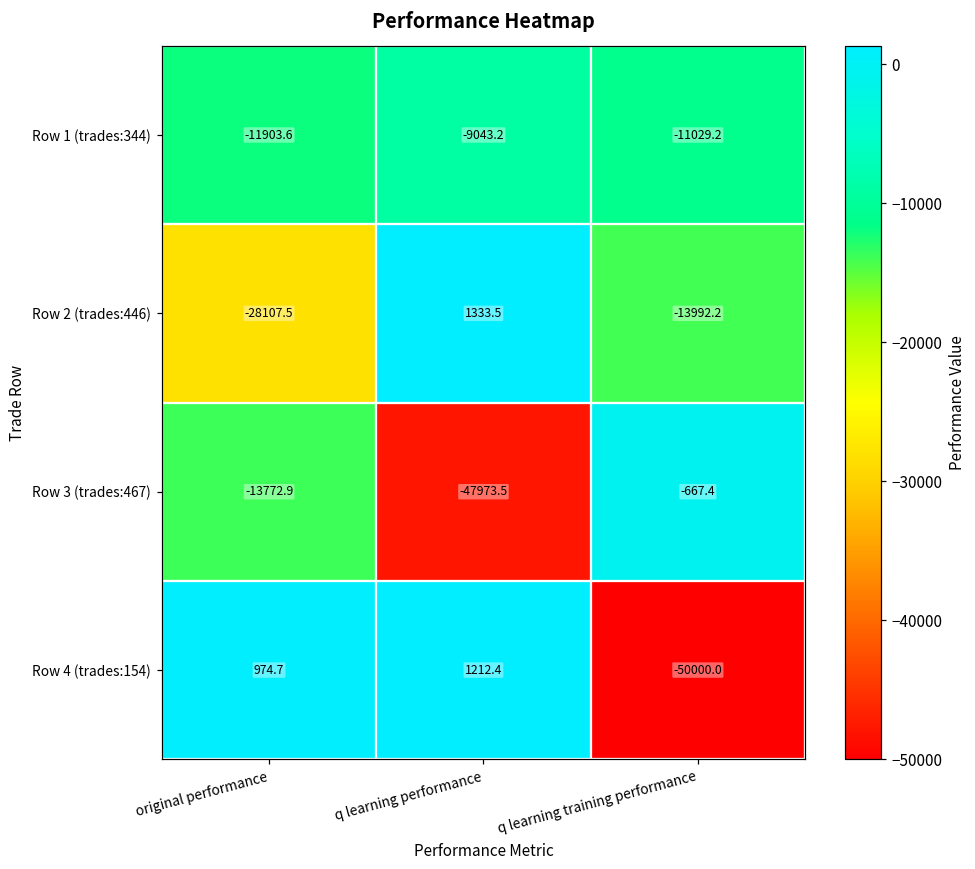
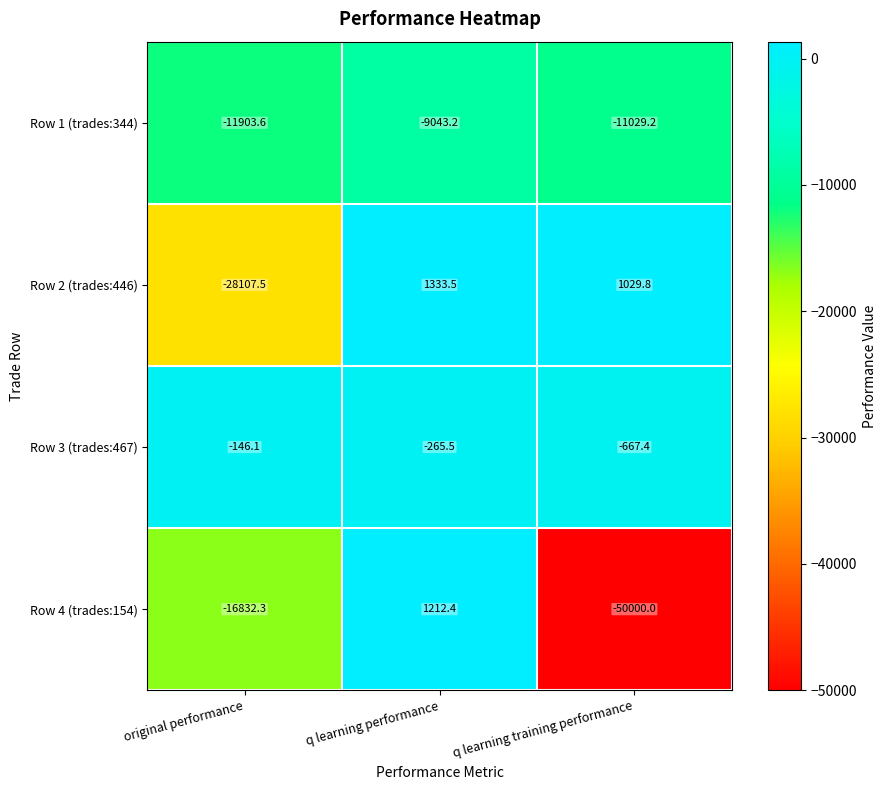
  {
    "Row 2 (trades:446)": {
-     "q learning training performance": -13992.2
+     "q learning training performance": 1029.8
    },
    "Row 3 (trades:467)": {
-     "original performance": -13772.9,
-     "q learning performance": -47973.5
+     "original performance": -146.1,
+     "q learning performance": -265.5
    },
    "Row 4 (trades:154)": {
-     "original performance": 974.7
+     "original performance": -16832.3
    }
  }
